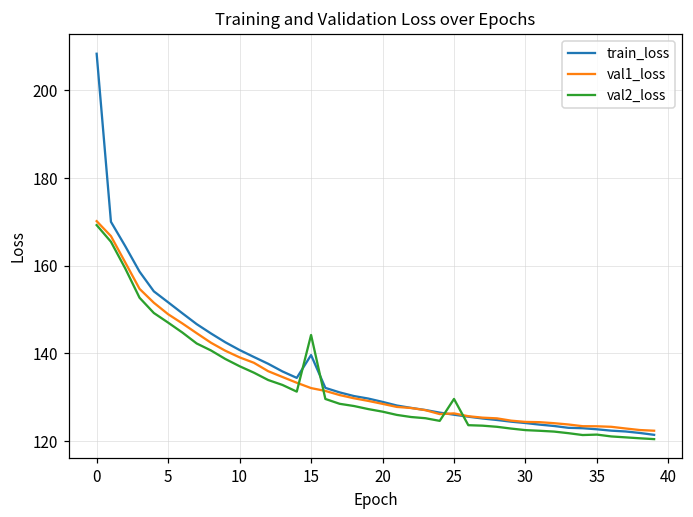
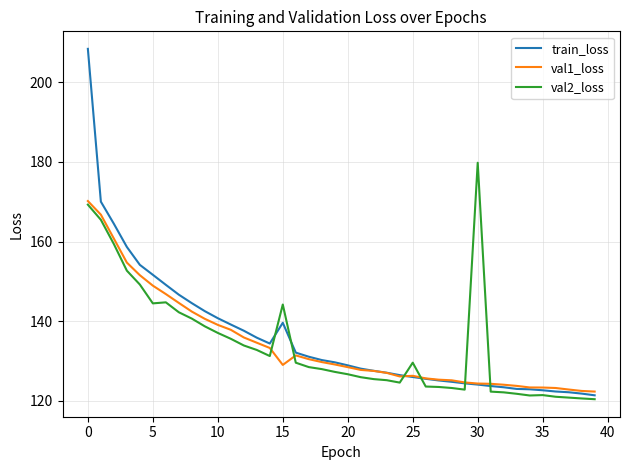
  {
    "train_loss": {
      "0": 208,
      "5": 152,
      "10": 141,
      "15": 140,
      "35": 123
    },
    "val1_loss": {
      "0": 170,
      "5": 149,
      "10": 139,
-     "15": 132,
+     "15": 129,
      "35": 123
    },
    "val2_loss": {
      "0": 169,
-     "5": 147,
+     "5": 144,
      "10": 137,
      "15": 144,
      "20": 127,
      "25": 130,
-     "30": 122,
+     "30": 180,
      "35": 121
    }
  }
